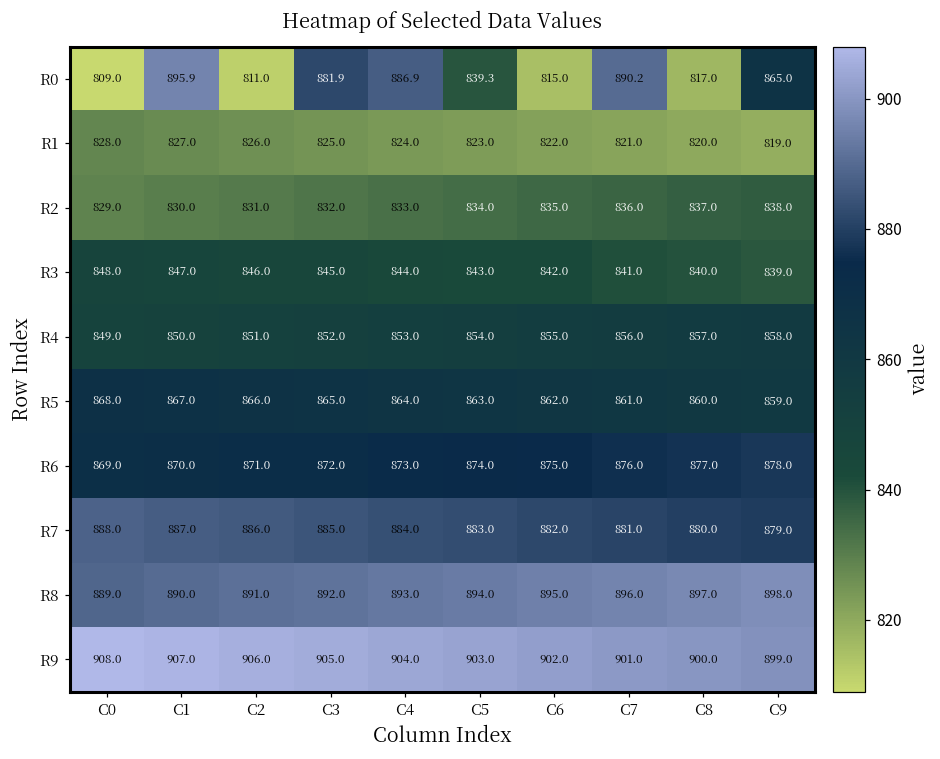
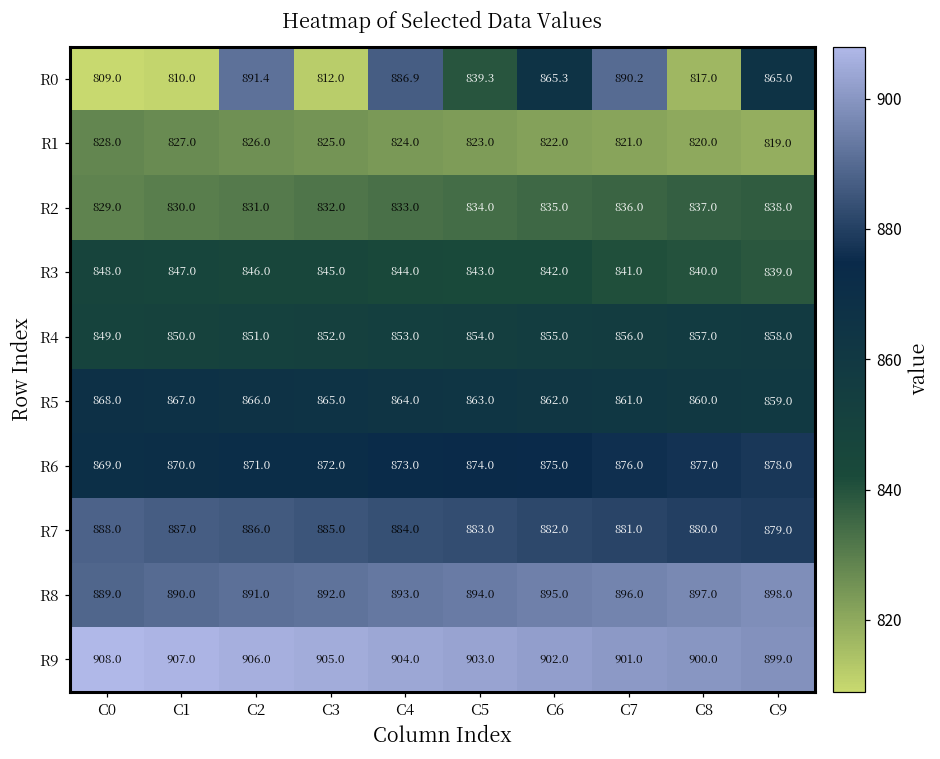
  {
    "R0": {
      "C0": 809.0,
-     "C1": 895.9,
-     "C2": 811.0,
-     "C3": 881.9,
+     "C1": 810.0,
+     "C2": 891.4,
+     "C3": 812.0,
      "C4": 886.9,
      "C5": 839.3,
-     "C6": 815.0,
+     "C6": 865.3,
      "C7": 890.2,
      "C8": 817.0,
      "C9": 865.0
    },
    "R1": {
      "C0": 828.0,
      "C1": 827.0,
      "C2": 826.0,
      "C3": 825.0,
      "C4": 824.0,
      "C5": 823.0,
      "C6": 822.0,
      "C7": 821.0,
      "C8": 820.0,
      "C9": 819.0
    },
    "R2": {
      "C0": 829.0,
      "C1": 830.0,
      "C2": 831.0,
      "C3": 832.0,
      "C4": 833.0,
      "C5": 834.0,
      "C6": 835.0,
      "C7": 836.0,
      "C8": 837.0,
      "C9": 838.0
    },
    "R3": {
      "C0": 848.0,
      "C1": 847.0,
      "C2": 846.0,
      "C3": 845.0,
      "C4": 844.0,
      "C5": 843.0,
      "C6": 842.0,
      "C7": 841.0,
      "C8": 840.0,
      "C9": 839.0
    },
    "R4": {
      "C0": 849.0,
      "C1": 850.0,
      "C2": 851.0,
      "C3": 852.0,
      "C4": 853.0,
      "C5": 854.0,
      "C6": 855.0,
      "C7": 856.0,
      "C8": 857.0,
      "C9": 858.0
    },
    "R5": {
      "C0": 868.0,
      "C1": 867.0,
      "C2": 866.0,
      "C3": 865.0,
      "C4": 864.0,
      "C5": 863.0,
      "C6": 862.0,
      "C7": 861.0,
      "C8": 860.0,
      "C9": 859.0
    },
    "R6": {
      "C0": 869.0,
      "C1": 870.0,
      "C2": 871.0,
      "C3": 872.0,
      "C4": 873.0,
      "C5": 874.0,
      "C6": 875.0,
      "C7": 876.0,
      "C8": 877.0,
      "C9": 878.0
    },
    "R7": {
      "C0": 888.0,
      "C1": 887.0,
      "C2": 886.0,
      "C3": 885.0,
      "C4": 884.0,
      "C5": 883.0,
      "C6": 882.0,
      "C7": 881.0,
      "C8": 880.0,
      "C9": 879.0
    },
    "R8": {
      "C0": 889.0,
      "C1": 890.0,
      "C2": 891.0,
      "C3": 892.0,
      "C4": 893.0,
      "C5": 894.0,
      "C6": 895.0,
      "C7": 896.0,
      "C8": 897.0,
      "C9": 898.0
    },
    "R9": {
      "C0": 908.0,
      "C1": 907.0,
      "C2": 906.0,
      "C3": 905.0,
      "C4": 904.0,
      "C5": 903.0,
      "C6": 902.0,
      "C7": 901.0,
      "C8": 900.0,
      "C9": 899.0
    }
  }
